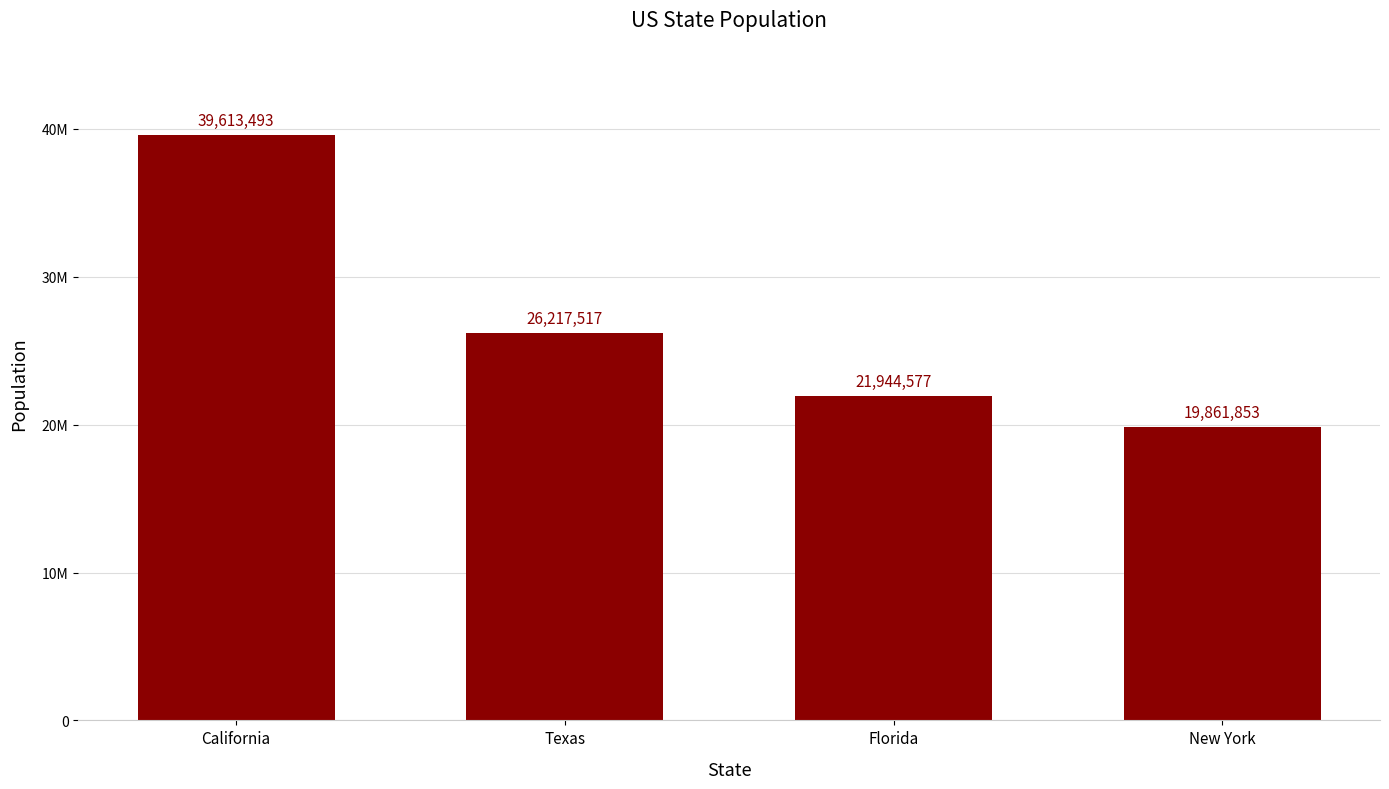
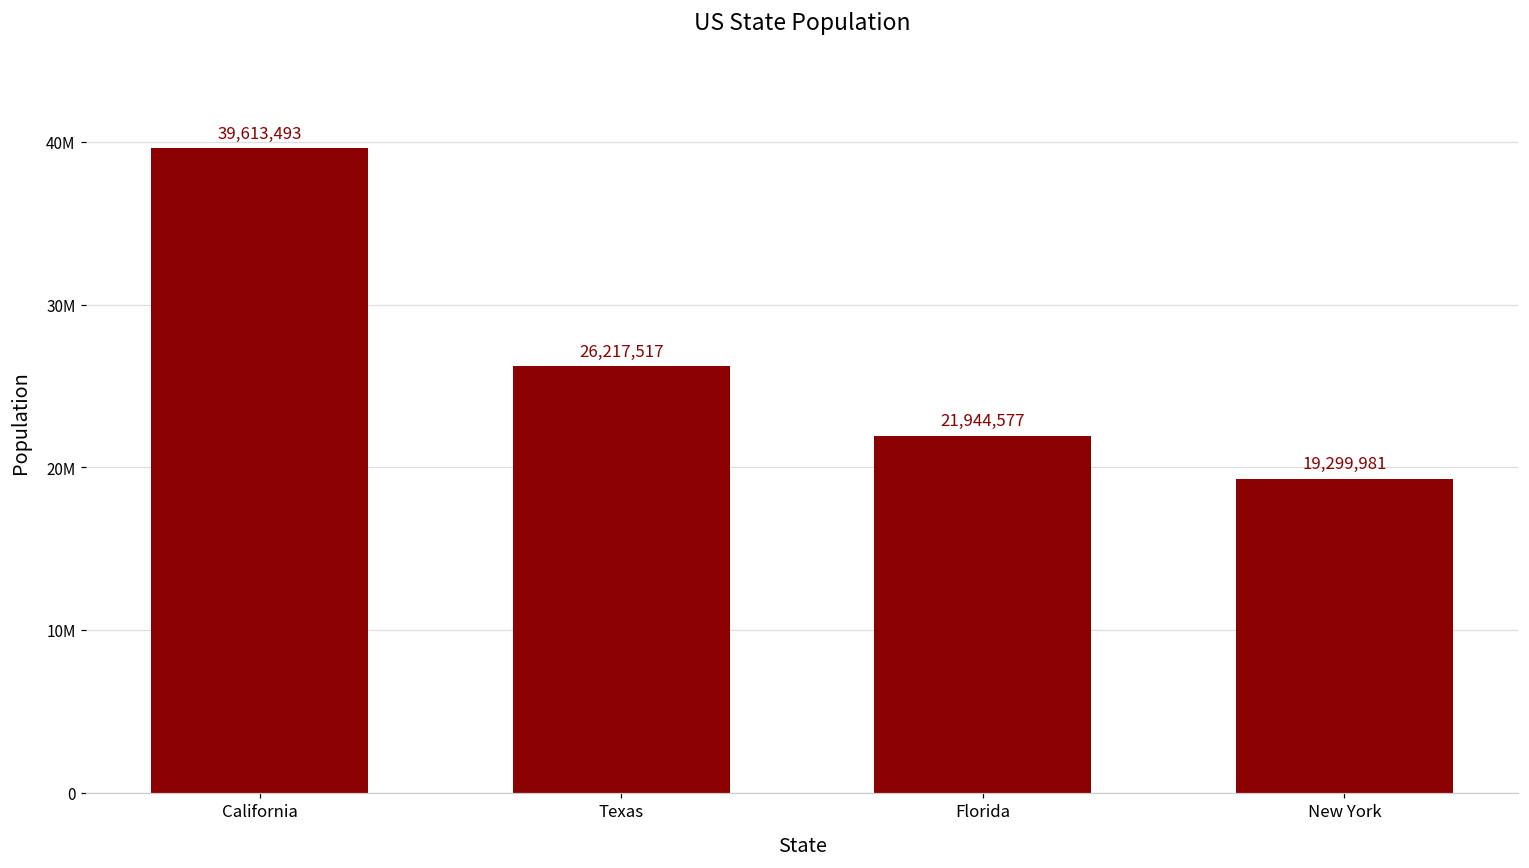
  {
    "California": "39,613,493",
    "Texas": "26,217,517",
    "Florida": "21,944,577",
-   "New York": "19,861,853"
+   "New York": "19,299,981"
  }
